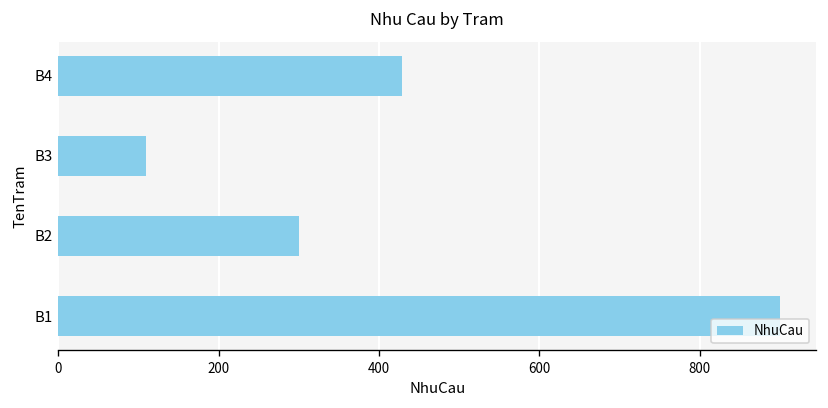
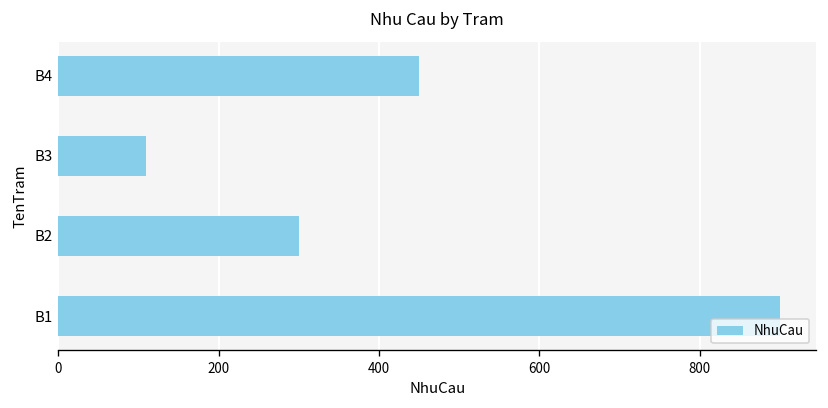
  {
-   "B4": 430,
+   "B4": 450,
    "B3": 110,
    "B2": 300,
    "B1": 900
  }
